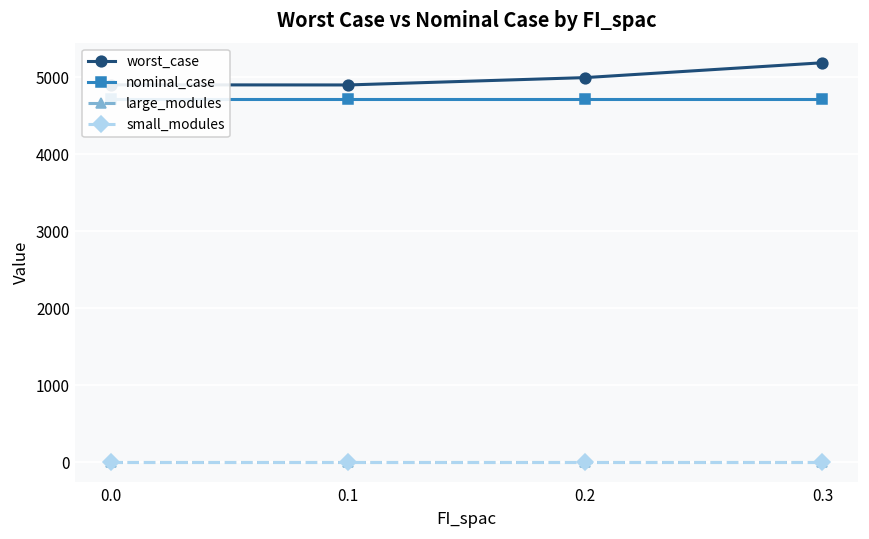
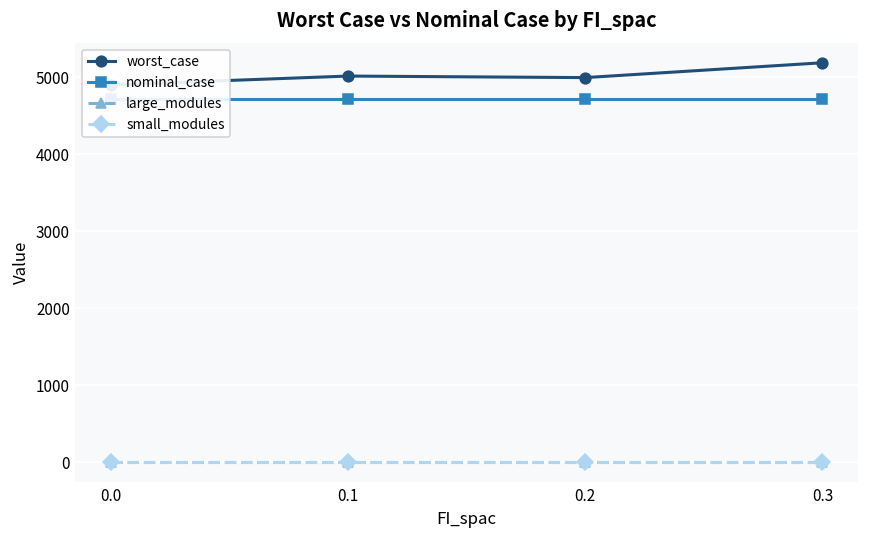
  {
    "worst_case": {
-     "0.1": 4900,
+     "0.1": 5000,
      "0.2": 5000,
      "0.3": 5200
    },
    "nominal_case": {
      "0.1": 4700,
      "0.2": 4700,
      "0.3": 4700
    },
    "small_modules": {
      "0.0": 0,
      "0.1": 0,
      "0.2": 0,
      "0.3": 0
    }
  }
